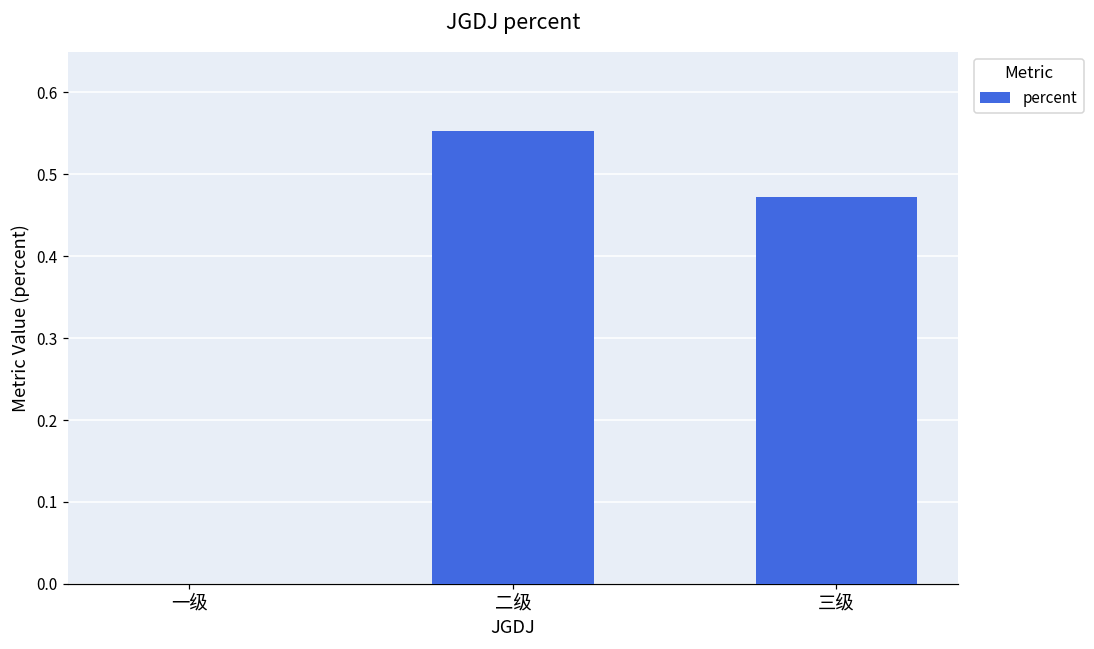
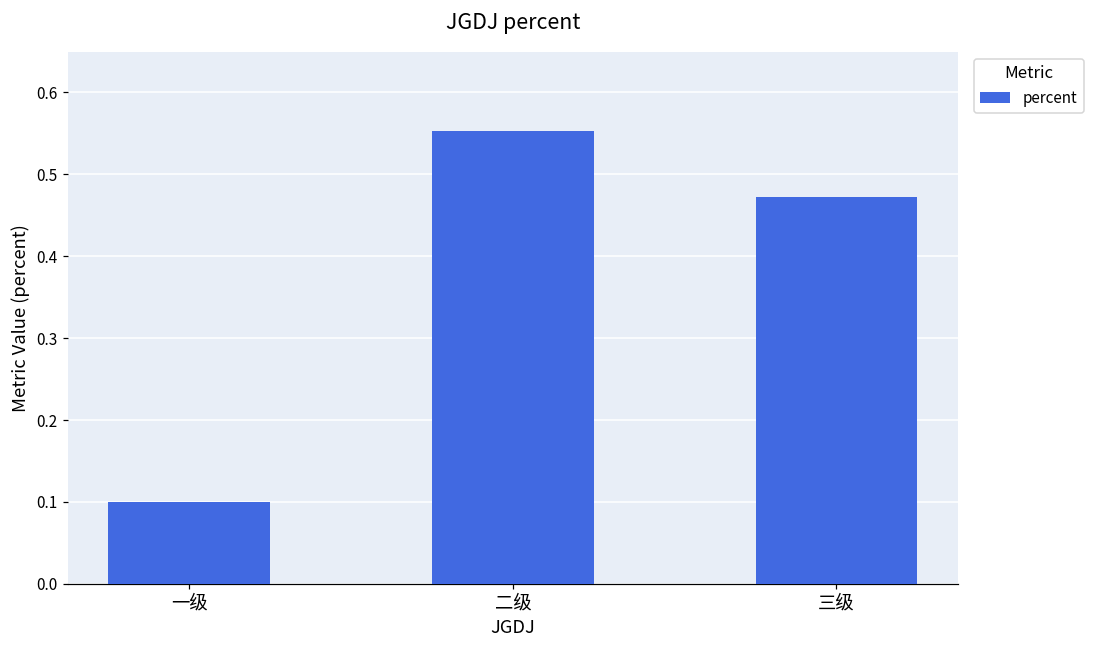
  {
-   "一级": 0.0,
+   "一级": 0.1,
    "二级": 0.55,
    "三级": 0.47
  }
